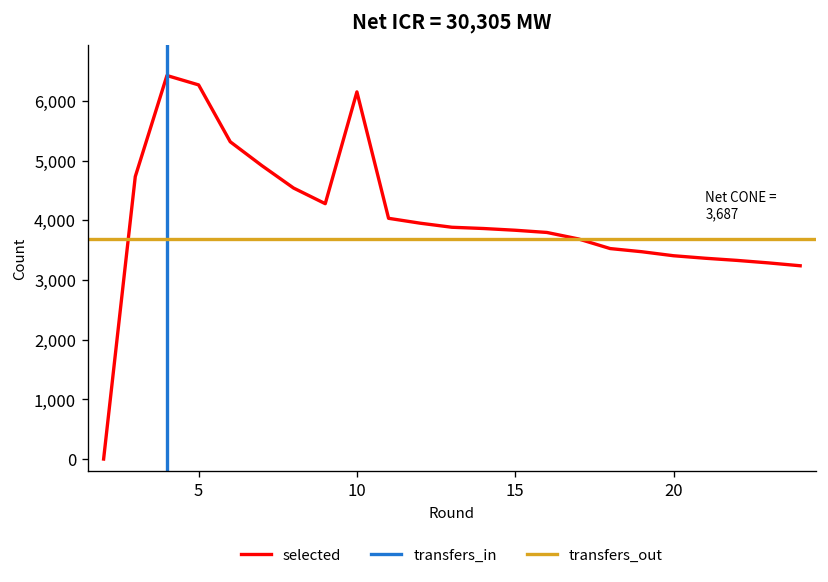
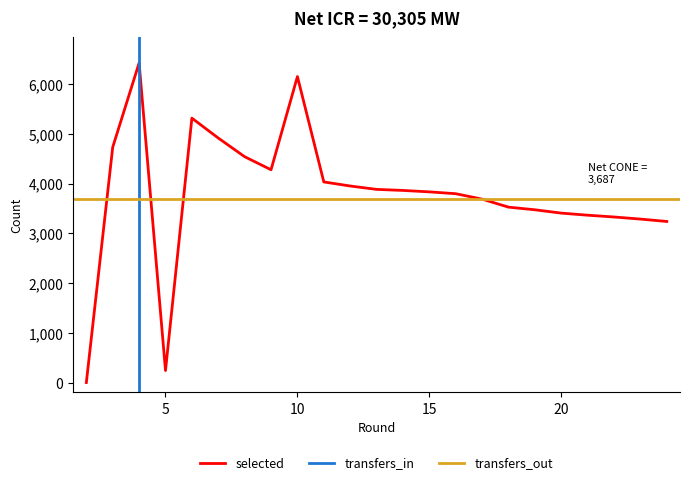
  {
-   "5": "6,300",
+   "5": "200",
    "10": "6,200",
    "15": "3,800",
    "20": "3,400"
  }
